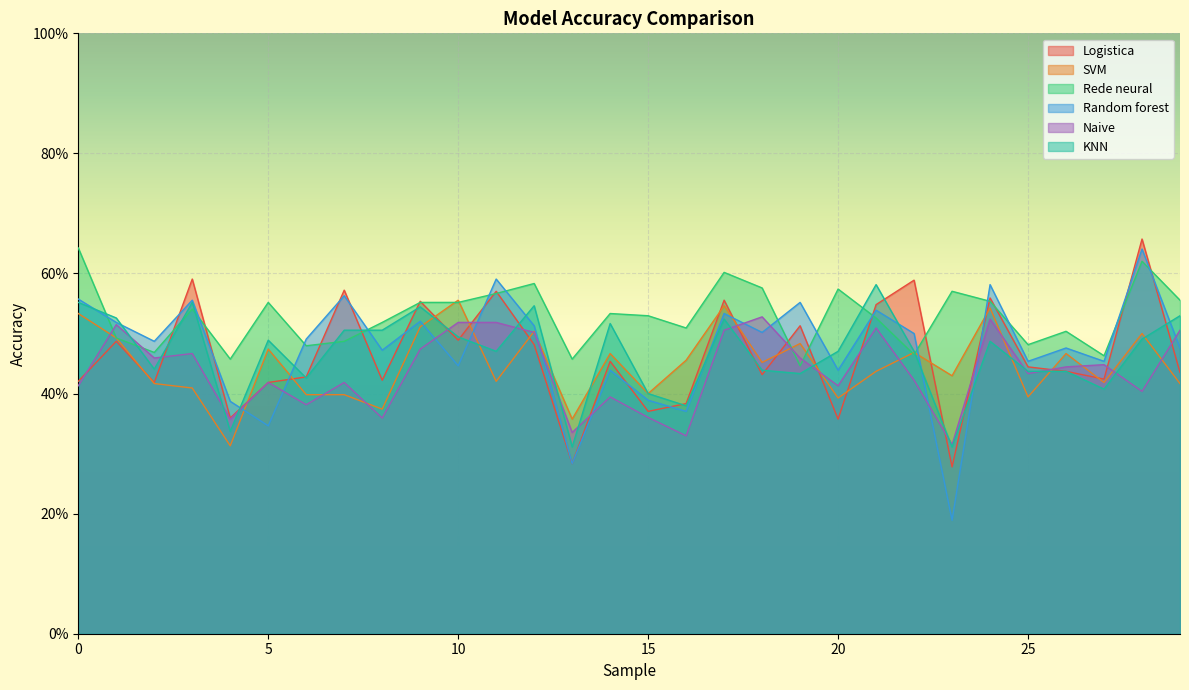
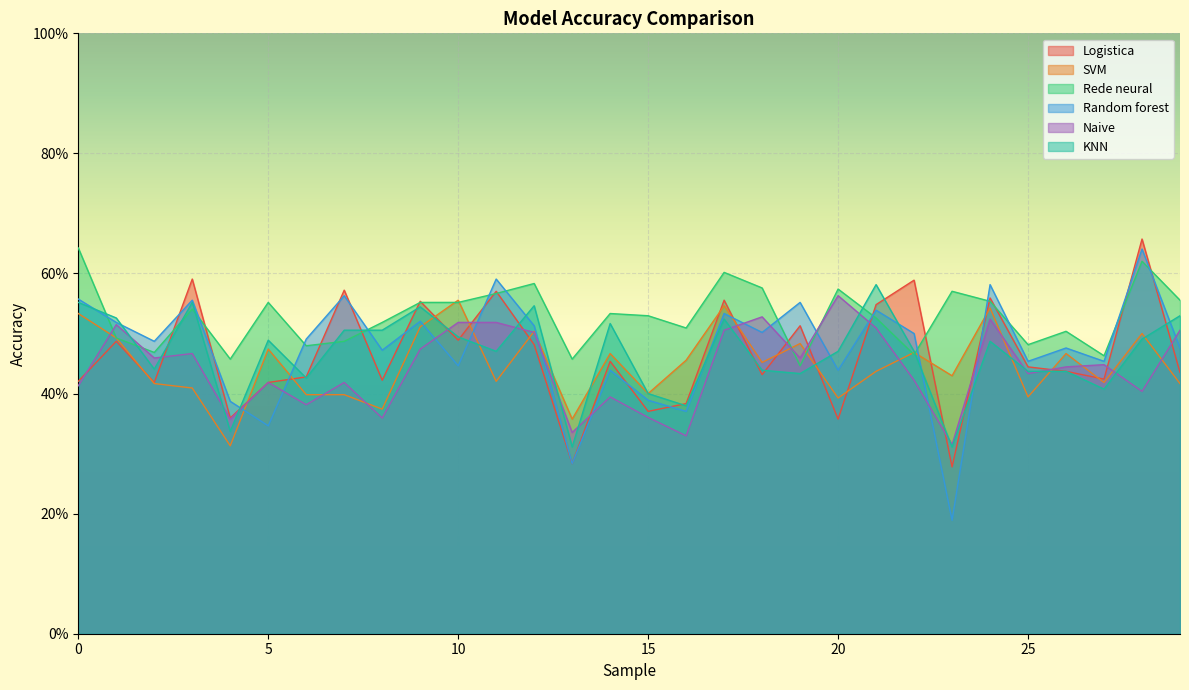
  {
    "Naive": {
      "0": "41%",
      "10": "52%",
      "15": "36%",
-     "20": "41%"
+     "20": "56%"
    }
  }
